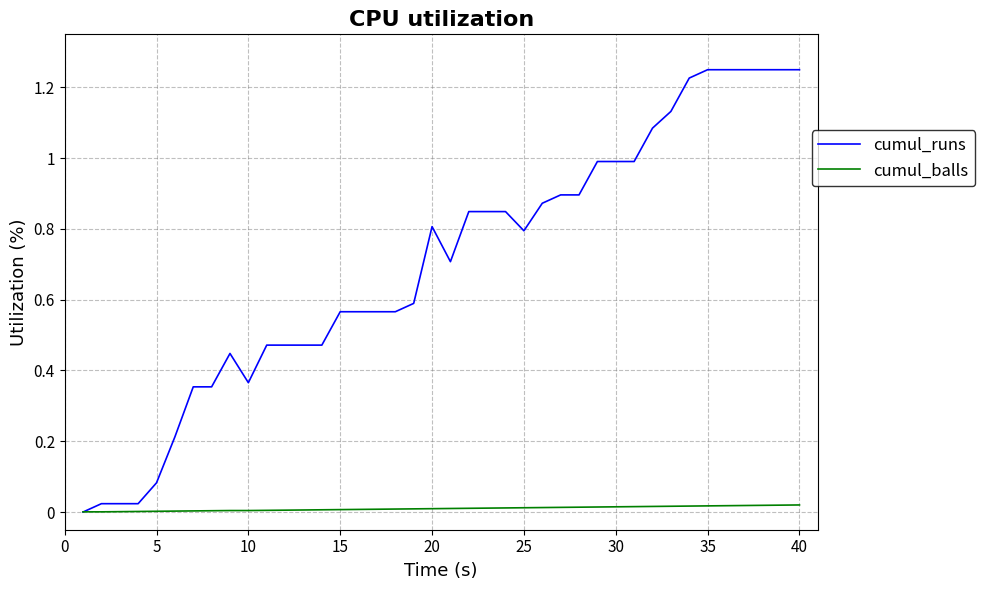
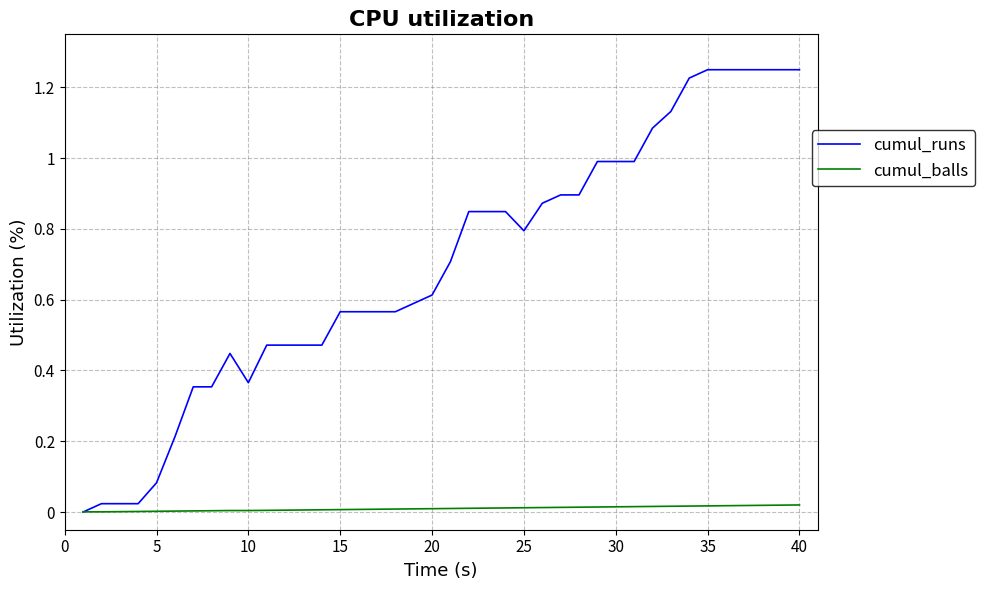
  {
    "cumul_runs": {
      "5": 0.08,
      "10": 0.37,
      "15": 0.57,
-     "20": 0.81,
+     "20": 0.61,
      "25": 0.79,
      "30": 0.99,
      "35": 1.25,
      "40": 1.25
    },
    "cumul_balls": {
      "5": 0.00,
      "10": 0.00,
      "15": 0.01,
      "20": 0.01,
      "25": 0.01,
      "30": 0.01,
      "35": 0.02,
      "40": 0.02
    }
  }
